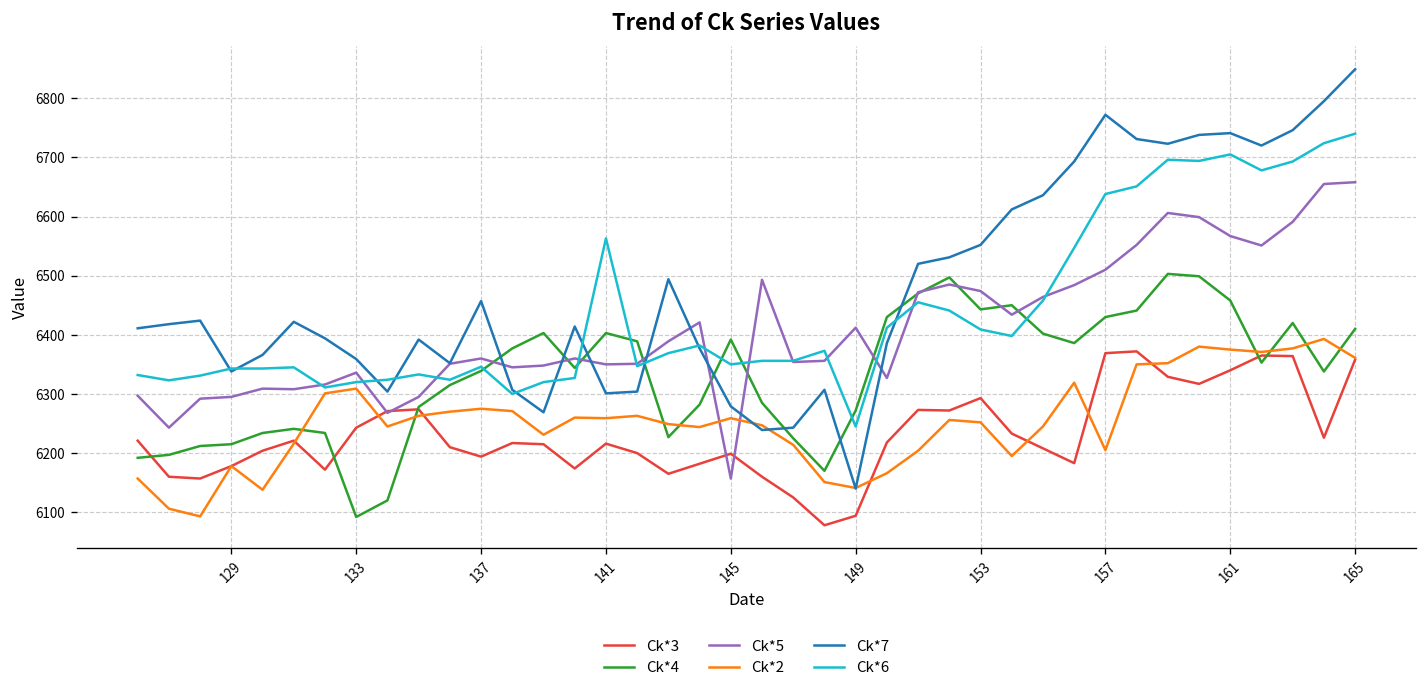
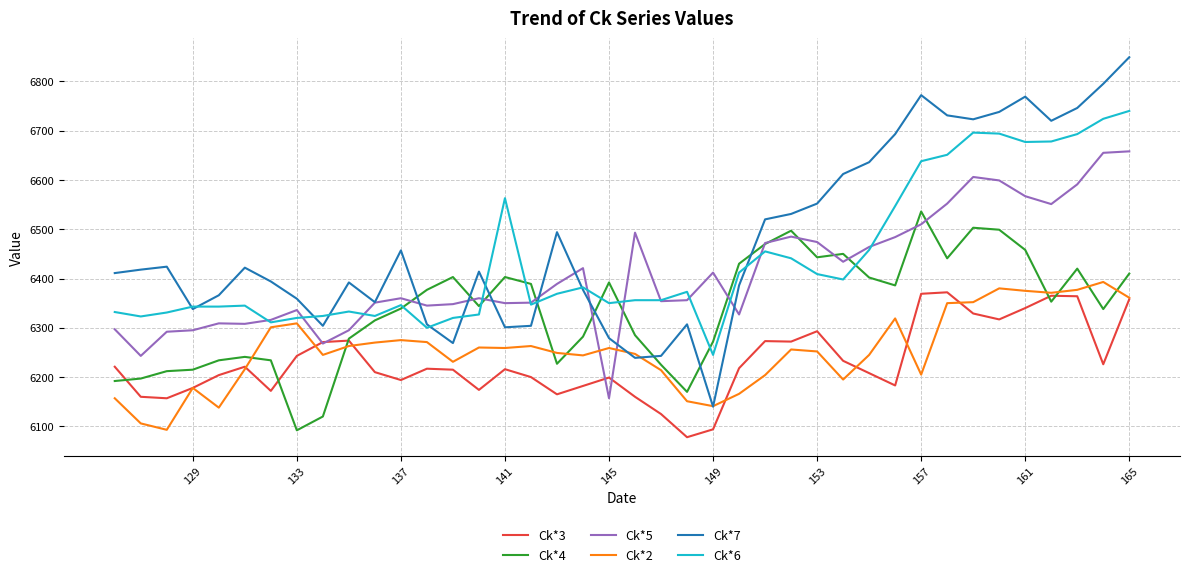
  {
    "Ck*3": {
      "133": 6240,
      "137": 6190,
      "141": 6220,
      "145": 6200,
      "149": 6090,
      "153": 6290,
      "157": 6370,
      "161": 6340
    },
    "Ck*4": {
      "129": 6220,
      "133": 6090,
      "137": 6340,
      "141": 6400,
      "145": 6390,
      "149": 6270,
      "153": 6440,
-     "157": 6430,
+     "157": 6540,
      "161": 6460,
      "165": 6410
    },
    "Ck*5": {
      "129": 6300,
      "133": 6340,
      "137": 6360,
      "141": 6350,
      "145": 6160,
      "149": 6410,
      "153": 6470,
      "157": 6510,
      "161": 6570,
      "165": 6660
    },
    "Ck*2": {
      "133": 6310,
      "137": 6280,
      "141": 6260,
      "145": 6260,
      "153": 6250,
      "157": 6210,
      "161": 6380
    },
    "Ck*7": {
      "133": 6360,
      "137": 6460,
      "141": 6300,
      "145": 6280,
      "153": 6550,
      "157": 6770,
-     "161": 6740,
+     "161": 6770,
      "165": 6850
    },
    "Ck*6": {
      "133": 6320,
      "137": 6350,
      "141": 6560,
      "145": 6350,
      "149": 6250,
      "153": 6410,
      "157": 6640,
-     "161": 6710,
+     "161": 6680,
      "165": 6740
    }
  }
